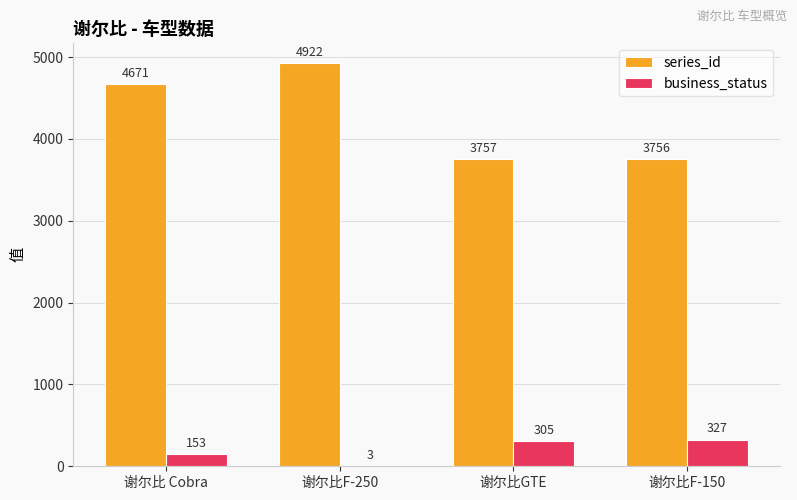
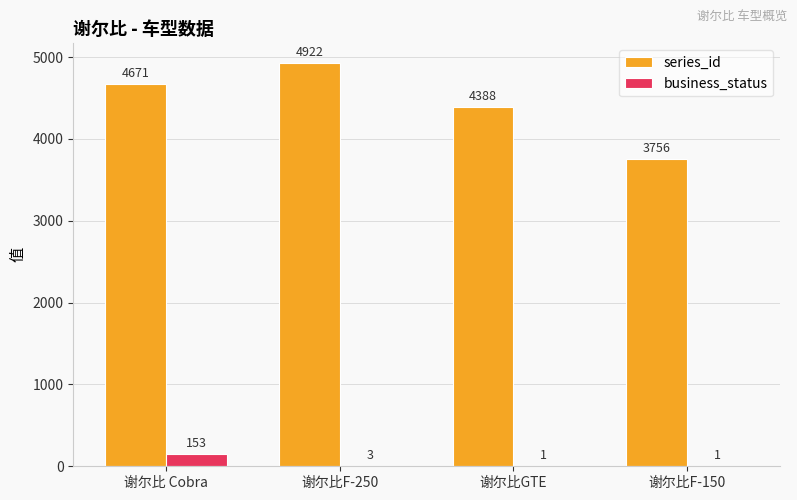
  {
    "series_id": {
      "谢尔比 Cobra": 4671,
      "谢尔比F-250": 4922,
-     "谢尔比GTE": 3757,
+     "谢尔比GTE": 4388,
      "谢尔比F-150": 3756
    },
    "business_status": {
      "谢尔比 Cobra": 153,
      "谢尔比F-250": 3,
-     "谢尔比GTE": 305,
-     "谢尔比F-150": 327
+     "谢尔比GTE": 1,
+     "谢尔比F-150": 1
    }
  }
